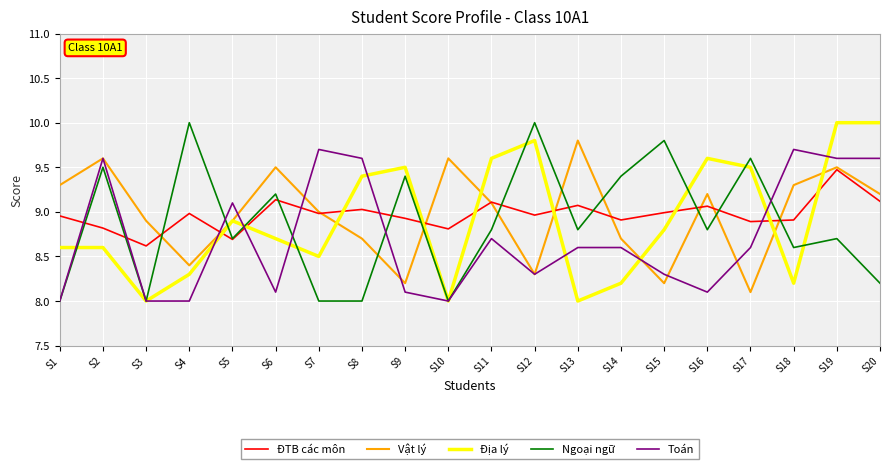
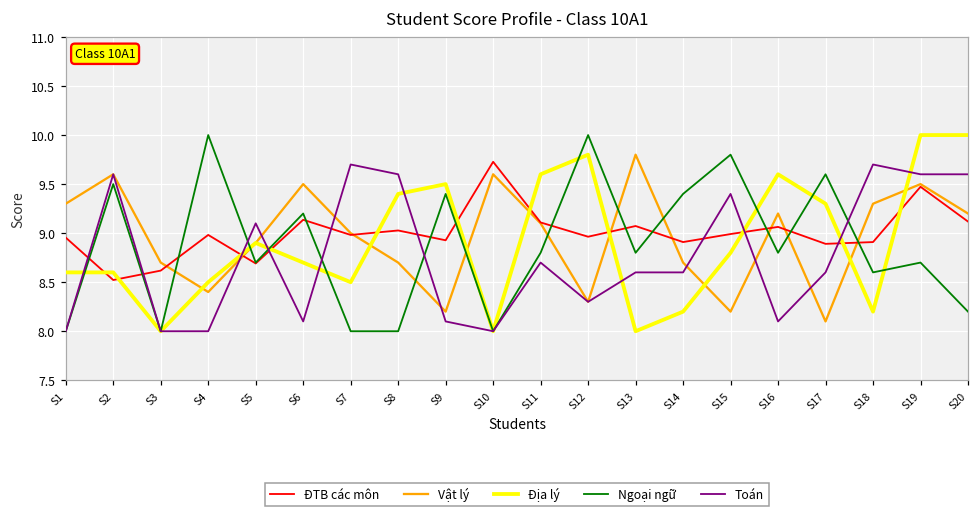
  {
    "ĐTB các môn": {
      "S1": 9.0,
-     "S2": 8.8,
+     "S2": 8.5,
      "S3": 8.6,
      "S4": 9.0,
      "S6": 9.1,
      "S8": 9.0,
      "S9": 8.9,
-     "S10": 8.8,
+     "S10": 9.7,
      "S12": 9.0,
      "S13": 9.1,
      "S14": 8.9,
      "S15": 9.0,
      "S16": 9.1,
      "S17": 8.9,
      "S18": 8.9,
      "S20": 9.1
    },
    "Vật lý": {
      "S1": 9.3,
-     "S3": 8.9,
+     "S3": 8.7,
      "S4": 8.4,
      "S6": 9.5,
      "S8": 8.7,
      "S9": 8.2,
      "S10": 9.6,
      "S13": 9.8,
      "S14": 8.7,
      "S15": 8.2,
      "S16": 9.2,
      "S17": 8.1,
      "S18": 9.3,
      "S20": 9.2
    },
    "Địa lý": {
      "S1": 8.6,
      "S2": 8.6,
-     "S4": 8.3,
+     "S4": 8.5,
      "S6": 8.7,
      "S7": 8.5,
      "S8": 9.4,
      "S9": 9.5,
      "S11": 9.6,
      "S12": 9.8,
      "S13": 8.0,
      "S14": 8.2,
      "S15": 8.8,
      "S16": 9.6,
-     "S17": 9.5,
+     "S17": 9.3,
      "S18": 8.2,
      "S19": 10.0,
      "S20": 10.0
    },
    "Ngoại ngữ": {
      "S2": 9.5,
      "S4": 10.0,
      "S6": 9.2,
      "S7": 8.0,
      "S8": 8.0,
      "S9": 9.4,
      "S11": 8.8,
      "S12": 10.0,
      "S13": 8.8,
      "S14": 9.4,
      "S15": 9.8,
      "S16": 8.8,
      "S17": 9.6,
      "S18": 8.6,
      "S19": 8.7,
      "S20": 8.2
    },
    "Toán": {
      "S4": 8.0,
      "S5": 9.1,
      "S6": 8.1,
      "S7": 9.7,
      "S8": 9.6,
      "S9": 8.1,
      "S11": 8.7,
      "S13": 8.6,
      "S14": 8.6,
-     "S15": 8.3,
+     "S15": 9.4,
      "S16": 8.1,
      "S17": 8.6,
      "S18": 9.7,
      "S19": 9.6,
      "S20": 9.6
    }
  }
